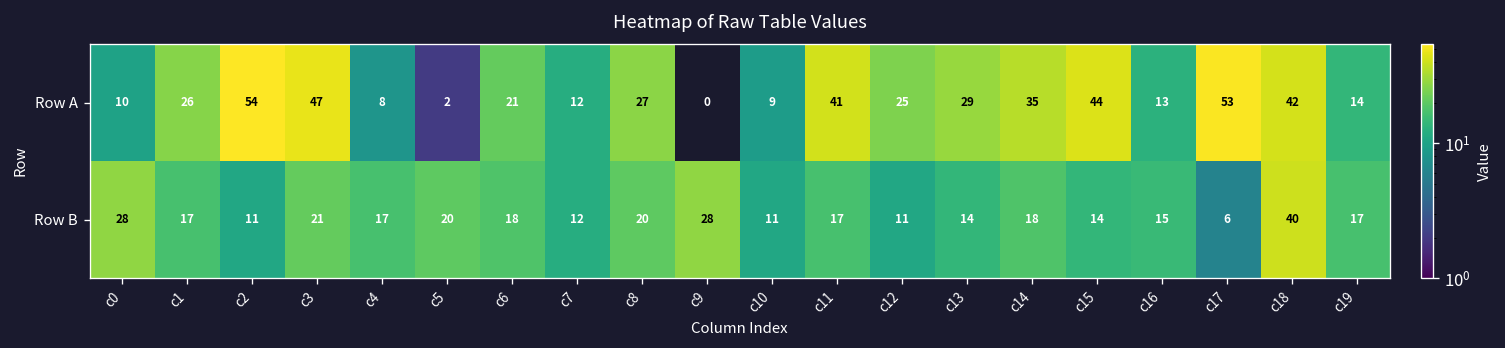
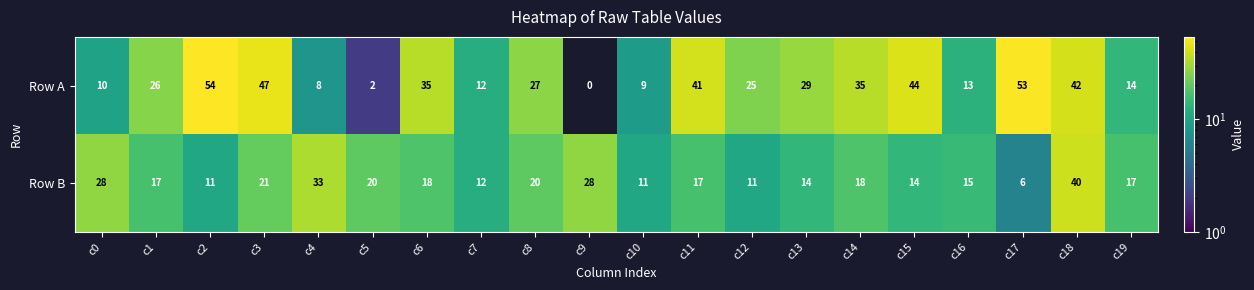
  {
    "Row A": {
      "c0": 10,
      "c1": 26,
      "c2": 54,
      "c3": 47,
      "c4": 8,
      "c5": 2,
-     "c6": 21,
+     "c6": 35,
      "c7": 12,
      "c8": 27,
      "c9": 0,
      "c10": 9,
      "c11": 41,
      "c12": 25,
      "c13": 29,
      "c14": 35,
      "c15": 44,
      "c16": 13,
      "c17": 53,
      "c18": 42,
      "c19": 14
    },
    "Row B": {
      "c0": 28,
      "c1": 17,
      "c2": 11,
      "c3": 21,
-     "c4": 17,
+     "c4": 33,
      "c5": 20,
      "c6": 18,
      "c7": 12,
      "c8": 20,
      "c9": 28,
      "c10": 11,
      "c11": 17,
      "c12": 11,
      "c13": 14,
      "c14": 18,
      "c15": 14,
      "c16": 15,
      "c17": 6,
      "c18": 40,
      "c19": 17
    }
  }
